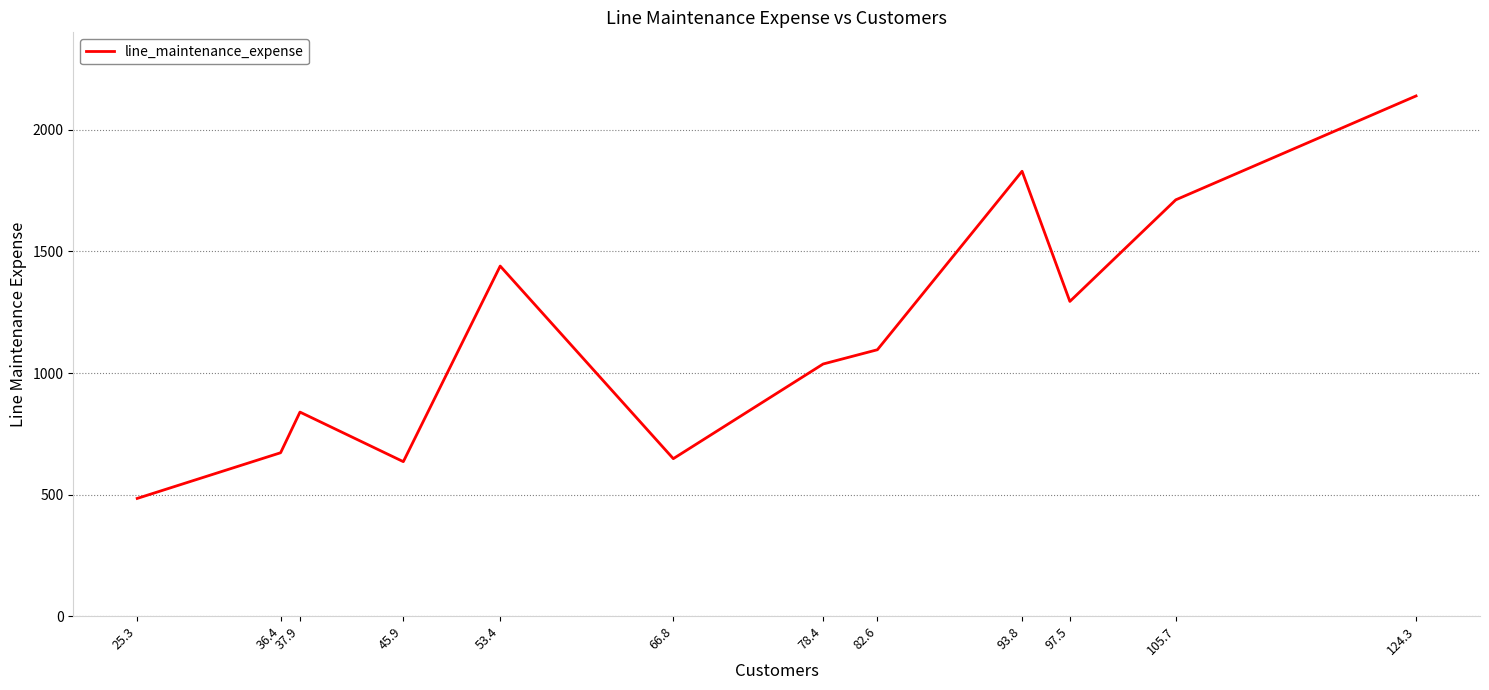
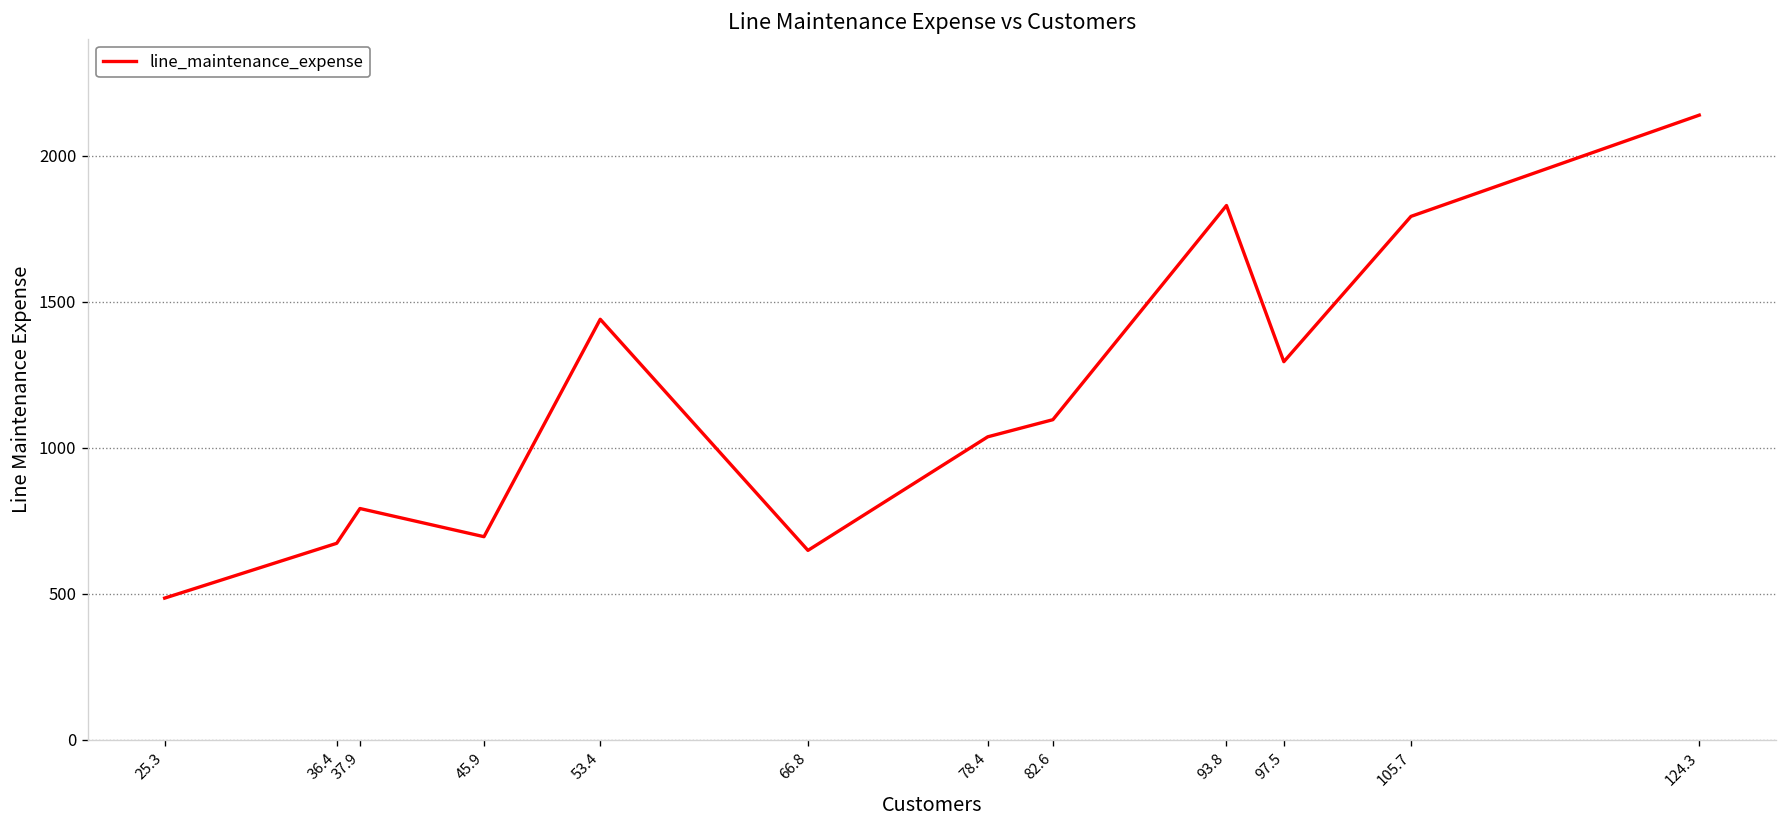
  {
    "25.3": 480,
    "36.4": 670,
-   "37.9": 840,
-   "45.9": 640,
+   "37.9": 790,
+   "45.9": 690,
    "53.4": 1440,
    "66.8": 650,
    "78.4": 1040,
    "82.6": 1100,
    "93.8": 1830,
    "97.5": 1290,
-   "105.7": 1710,
+   "105.7": 1790,
    "124.3": 2140
  }
